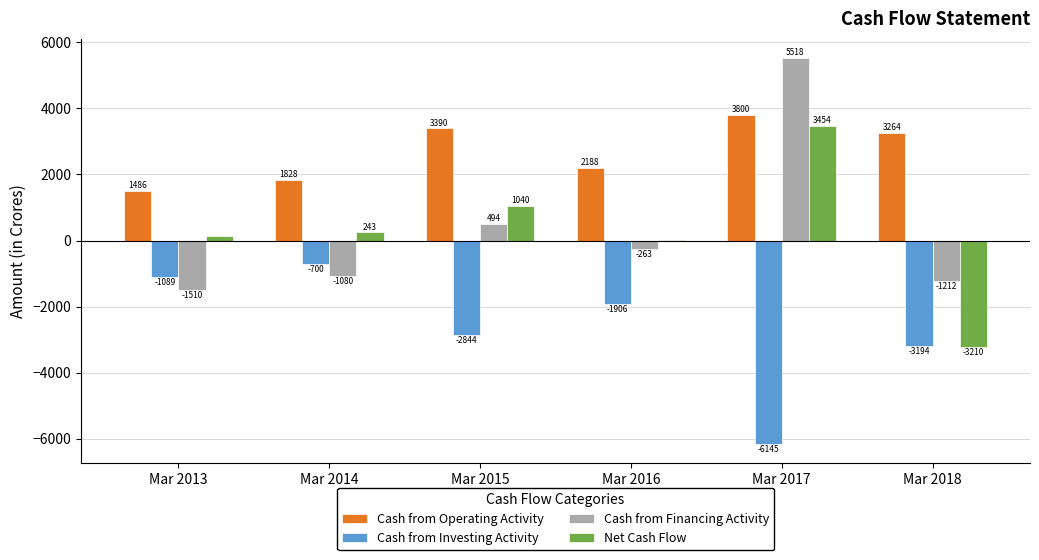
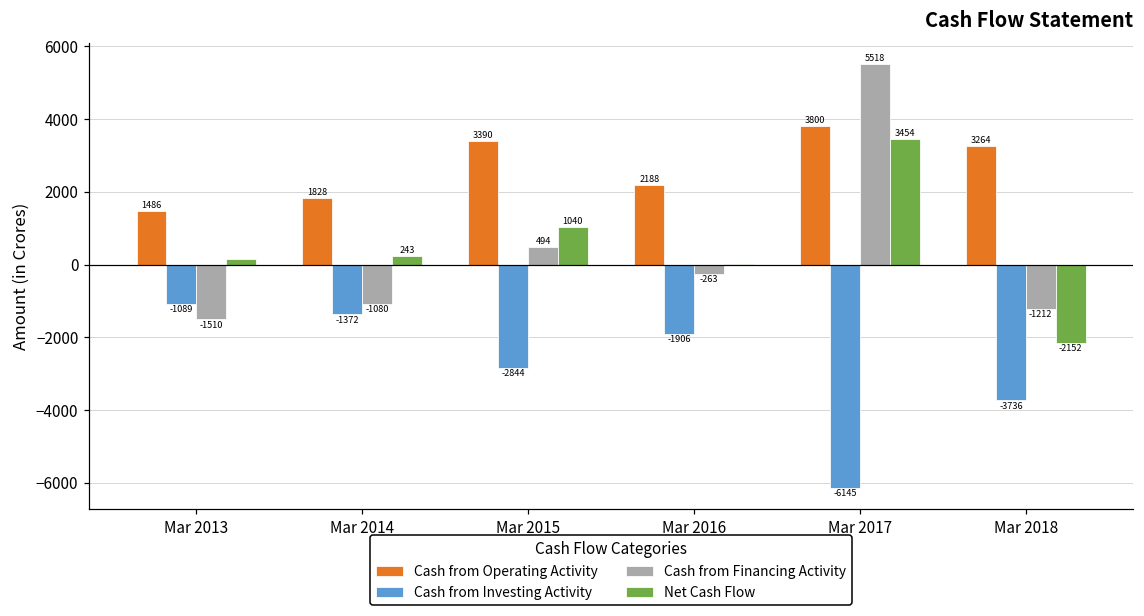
  {
    "Cash from Operating Activity": {
      "Mar 2013": 1486,
      "Mar 2014": 1828,
      "Mar 2015": 3390,
      "Mar 2016": 2188,
      "Mar 2017": 3800,
      "Mar 2018": 3264
    },
    "Cash from Investing Activity": {
      "Mar 2013": -1089,
-     "Mar 2014": -700,
+     "Mar 2014": -1372,
      "Mar 2015": -2844,
      "Mar 2016": -1906,
      "Mar 2017": -6145,
-     "Mar 2018": -3194
+     "Mar 2018": -3736
    },
    "Cash from Financing Activity": {
      "Mar 2013": -1510,
      "Mar 2014": -1080,
      "Mar 2015": 494,
      "Mar 2016": -263,
      "Mar 2017": 5518,
      "Mar 2018": -1212
    },
    "Net Cash Flow": {
      "Mar 2014": 243,
      "Mar 2015": 1040,
      "Mar 2017": 3454,
-     "Mar 2018": -3210
+     "Mar 2018": -2152
    }
  }
